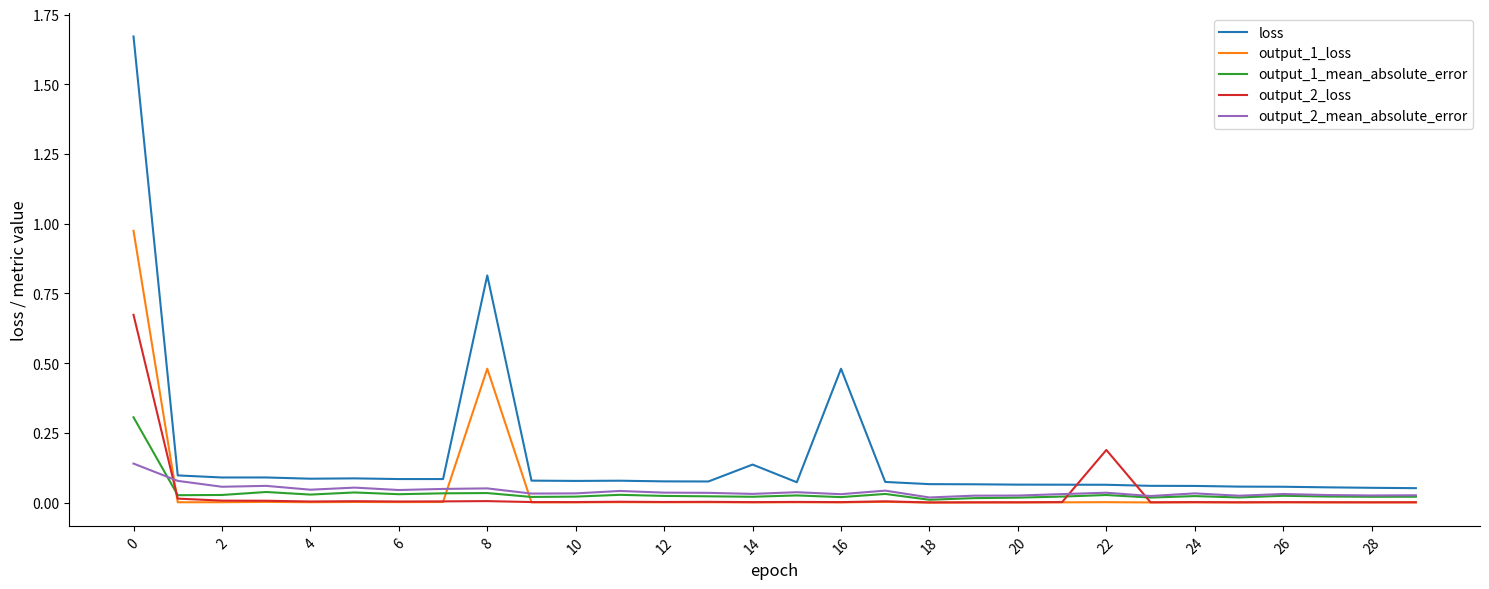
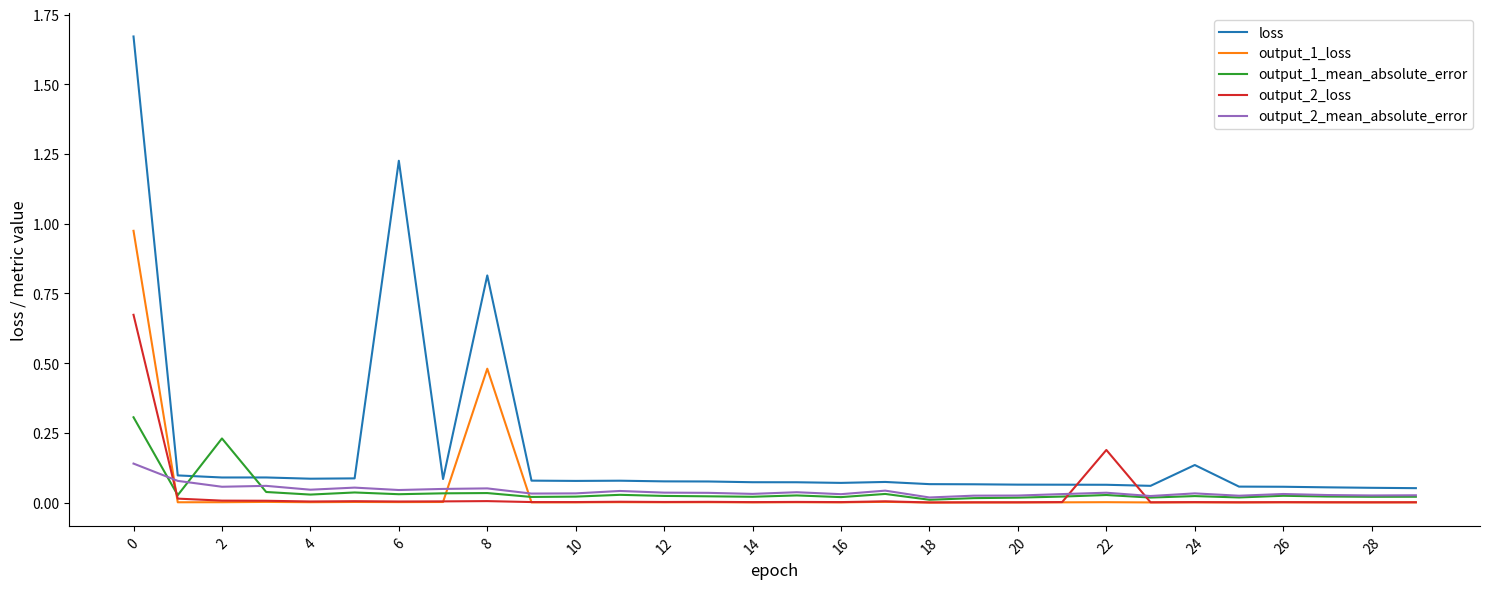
  {
    "loss": {
      "0": 1.67,
      "2": 0.09,
      "4": 0.09,
-     "6": 0.08,
+     "6": 1.23,
      "8": 0.81,
      "10": 0.08,
      "12": 0.08,
-     "14": 0.14,
-     "16": 0.48,
+     "14": 0.07,
+     "16": 0.07,
      "18": 0.07,
      "20": 0.06,
      "22": 0.06,
-     "24": 0.06,
+     "24": 0.13,
      "26": 0.06,
      "28": 0.05
    },
    "output_1_loss": {
      "0": 0.97,
      "8": 0.48,
      "22": 0.00
    },
    "output_1_mean_absolute_error": {
      "0": 0.31,
-     "2": 0.03,
+     "2": 0.23,
      "4": 0.03,
      "6": 0.03,
      "8": 0.03,
      "10": 0.02,
      "12": 0.02,
      "14": 0.02,
      "16": 0.02,
      "24": 0.02
    },
    "output_2_loss": {
      "0": 0.67,
      "8": 0.01,
      "22": 0.19
    },
    "output_2_mean_absolute_error": {
      "0": 0.14,
      "2": 0.06,
      "4": 0.05,
      "6": 0.05,
      "8": 0.05,
      "10": 0.03,
      "12": 0.04,
      "14": 0.03,
      "16": 0.03,
      "24": 0.03
    }
  }
